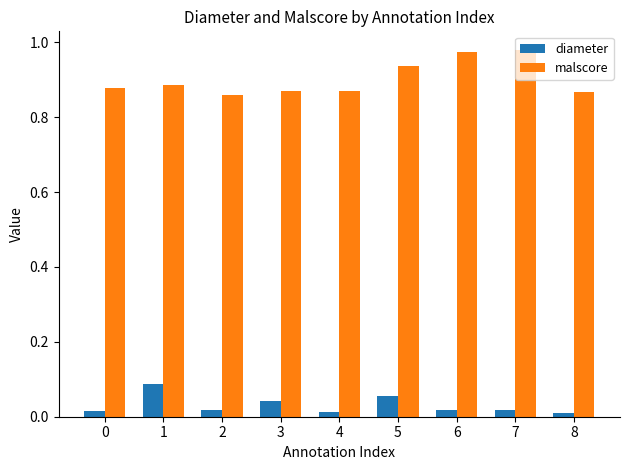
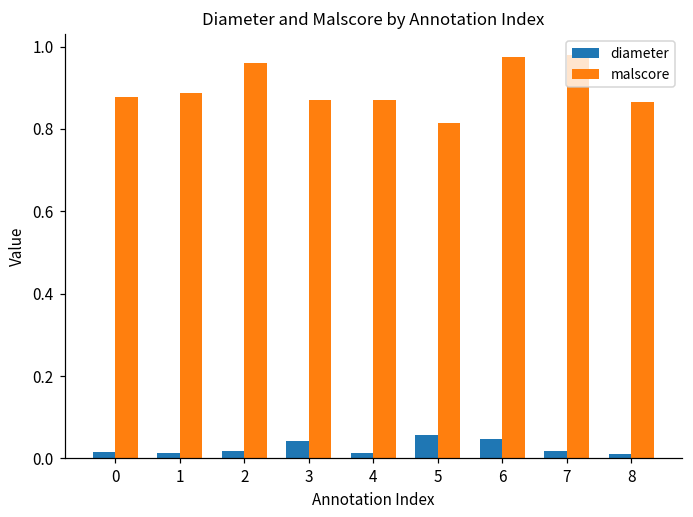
  {
    "diameter": {
      "0": 0.01,
-     "1": 0.09,
+     "1": 0.01,
      "2": 0.02,
      "3": 0.04,
      "4": 0.01,
      "5": 0.06,
-     "6": 0.02,
+     "6": 0.05,
      "7": 0.02,
      "8": 0.01
    },
    "malscore": {
      "0": 0.88,
      "1": 0.89,
-     "2": 0.86,
+     "2": 0.96,
      "3": 0.87,
      "4": 0.87,
-     "5": 0.94,
+     "5": 0.81,
      "6": 0.97,
      "8": 0.87
    }
  }
